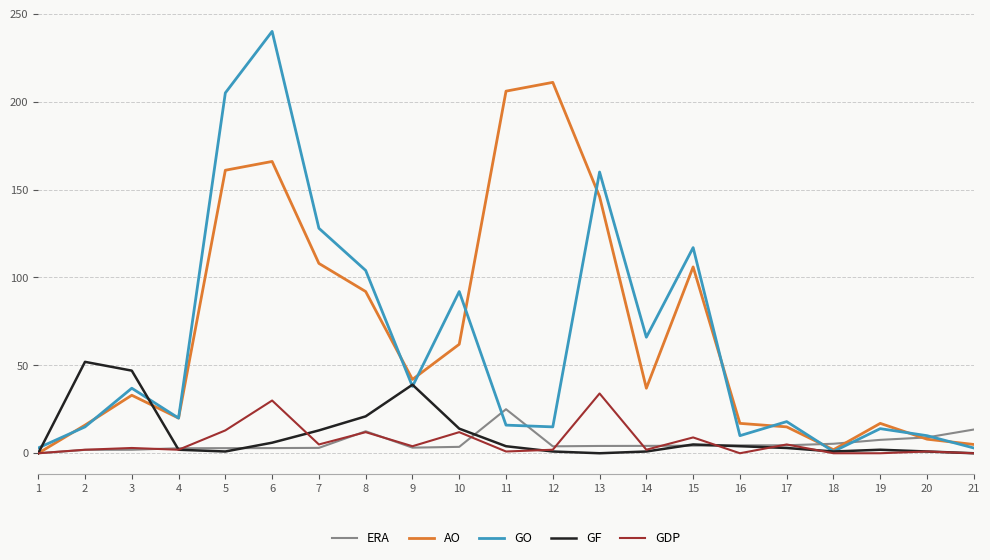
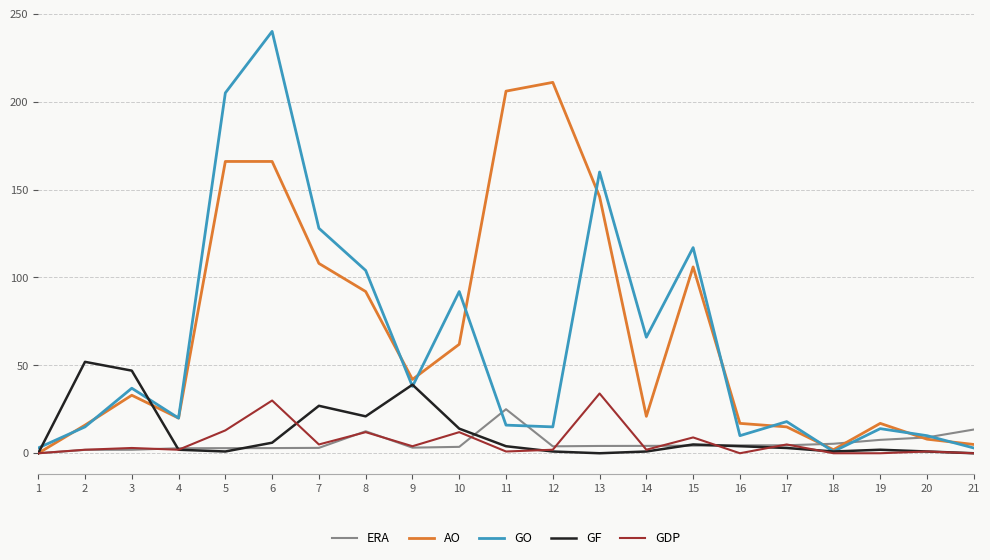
  {
    "ERA": {
      "5": 3,
      "6": 3,
      "7": 3,
      "10": 4,
      "11": 25,
      "12": 4,
      "13": 4,
      "14": 4,
      "18": 5,
      "19": 8,
      "21": 14
    },
    "AO": {
      "3": 33,
-     "5": 161,
+     "5": 166,
      "6": 166,
      "7": 108,
      "8": 92,
      "9": 42,
      "10": 62,
      "11": 206,
      "12": 211,
      "13": 146,
-     "14": 37,
+     "14": 21,
      "15": 106,
      "16": 17,
      "17": 15,
      "19": 17,
      "21": 5
    },
    "GO": {
      "1": 3,
      "3": 37,
      "5": 205,
      "6": 240,
      "7": 128,
      "8": 104,
      "10": 92,
      "11": 16,
      "12": 15,
      "13": 160,
      "14": 66,
      "15": 117,
      "16": 10,
      "17": 18,
      "19": 14,
      "21": 3
    },
    "GF": {
      "2": 52,
      "3": 47,
      "5": 1,
      "6": 6,
-     "7": 13,
+     "7": 27,
      "8": 21,
      "10": 14,
      "11": 4,
      "13": 0,
      "17": 3,
      "19": 2
    },
    "GDP": {
      "5": 13,
      "6": 30,
      "7": 5,
      "10": 12,
      "11": 1,
      "13": 34,
      "15": 9,
      "16": 0,
      "19": 0
    }
  }
